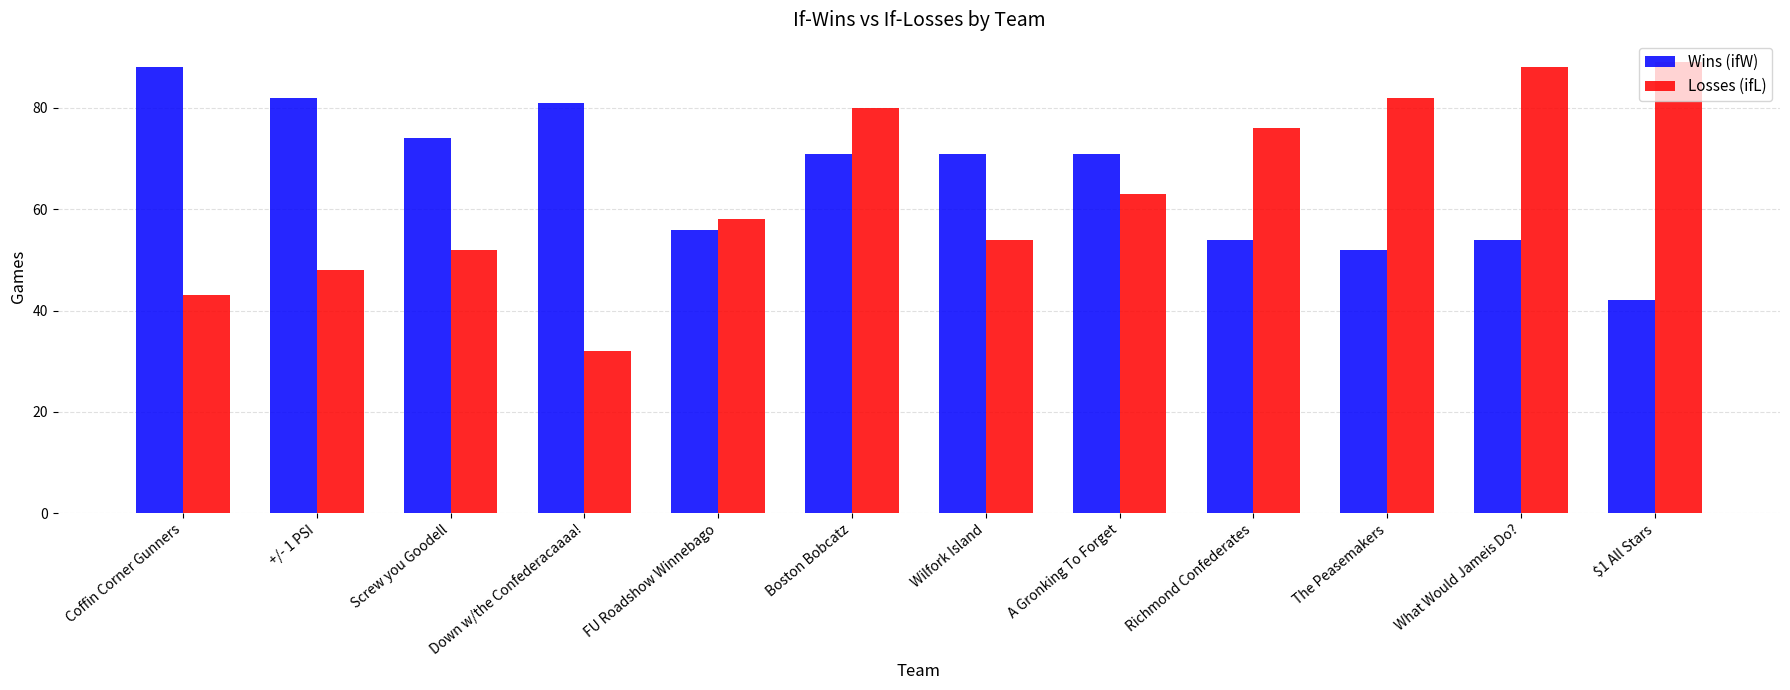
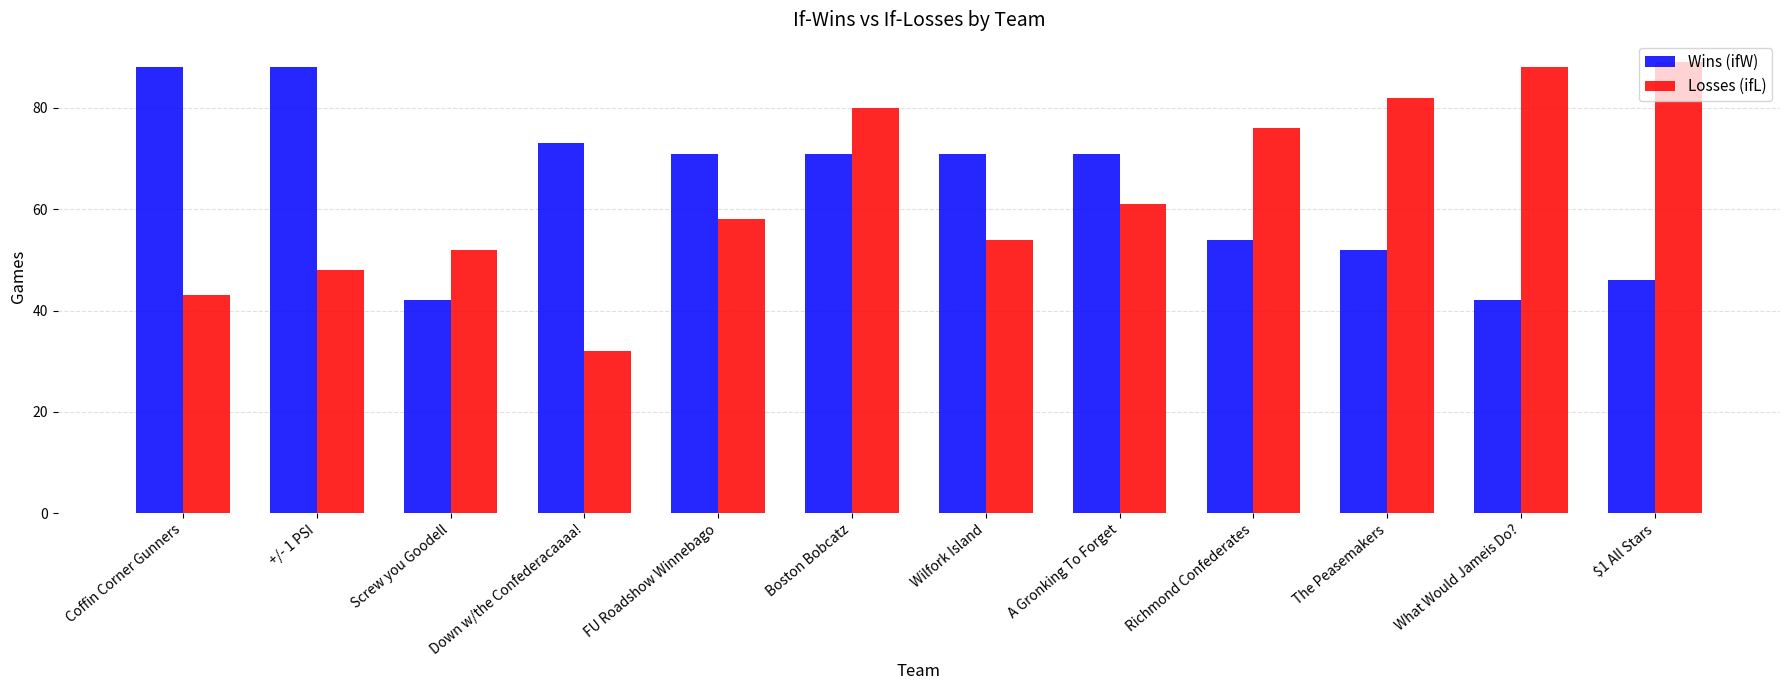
  {
    "Wins (ifW)": {
      "Coffin Corner Gunners": 88,
-     "+/- 1 PSI": 82,
-     "Screw you Goodell": 74,
-     "Down w/the Confederacaaaa!": 81,
-     "FU Roadshow Winnebago": 56,
+     "+/- 1 PSI": 88,
+     "Screw you Goodell": 42,
+     "Down w/the Confederacaaaa!": 73,
+     "FU Roadshow Winnebago": 71,
      "Boston Bobcatz": 71,
      "Wilfork Island": 71,
      "A Gronking To Forget": 71,
      "Richmond Confederates": 54,
      "The Peasemakers": 52,
-     "What Would Jameis Do?": 54,
-     "$1 All Stars": 42
+     "What Would Jameis Do?": 42,
+     "$1 All Stars": 46
    },
    "Losses (ifL)": {
      "Coffin Corner Gunners": 43,
      "+/- 1 PSI": 48,
      "Screw you Goodell": 52,
      "Down w/the Confederacaaaa!": 32,
      "FU Roadshow Winnebago": 58,
      "Boston Bobcatz": 80,
      "Wilfork Island": 54,
-     "A Gronking To Forget": 63,
+     "A Gronking To Forget": 61,
      "Richmond Confederates": 76,
      "The Peasemakers": 82,
      "What Would Jameis Do?": 88
    }
  }
